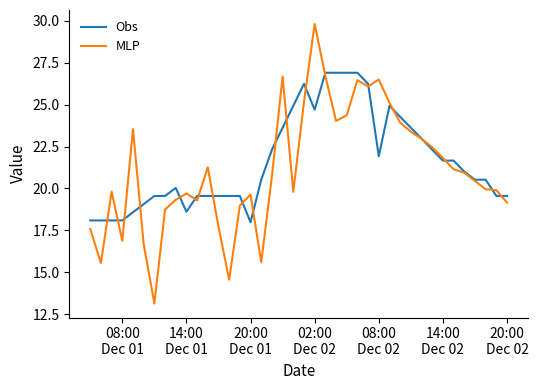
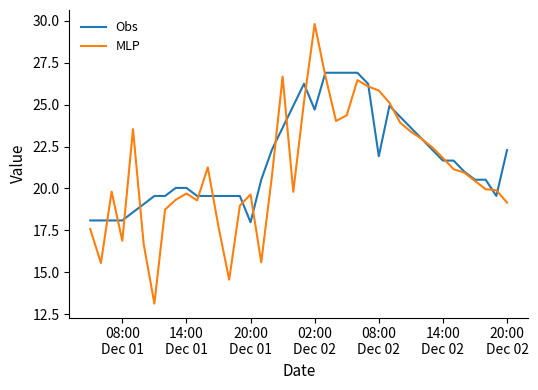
  {
    "Obs": {
      "08:00 Dec 01": 18.1,
-     "14:00 Dec 01": 18.6,
+     "14:00 Dec 01": 20.0,
      "20:00 Dec 01": 18.0,
      "02:00 Dec 02": 24.7,
      "08:00 Dec 02": 21.9,
      "14:00 Dec 02": 21.7,
-     "20:00 Dec 02": 19.6
+     "20:00 Dec 02": 22.3
    },
    "MLP": {
      "08:00 Dec 01": 16.9,
      "14:00 Dec 01": 19.7,
      "20:00 Dec 01": 19.6,
      "02:00 Dec 02": 29.8,
-     "08:00 Dec 02": 26.5,
+     "08:00 Dec 02": 25.8,
      "14:00 Dec 02": 21.8,
      "20:00 Dec 02": 19.2
    }
  }
